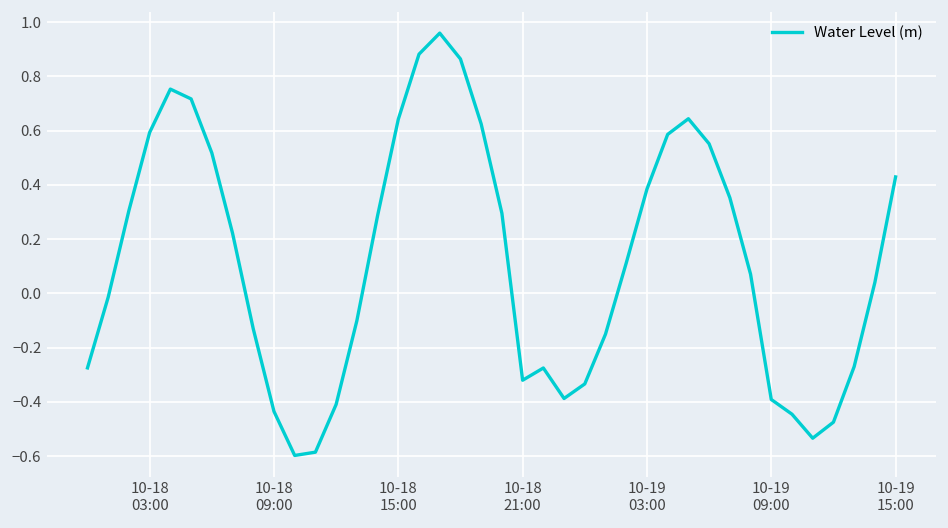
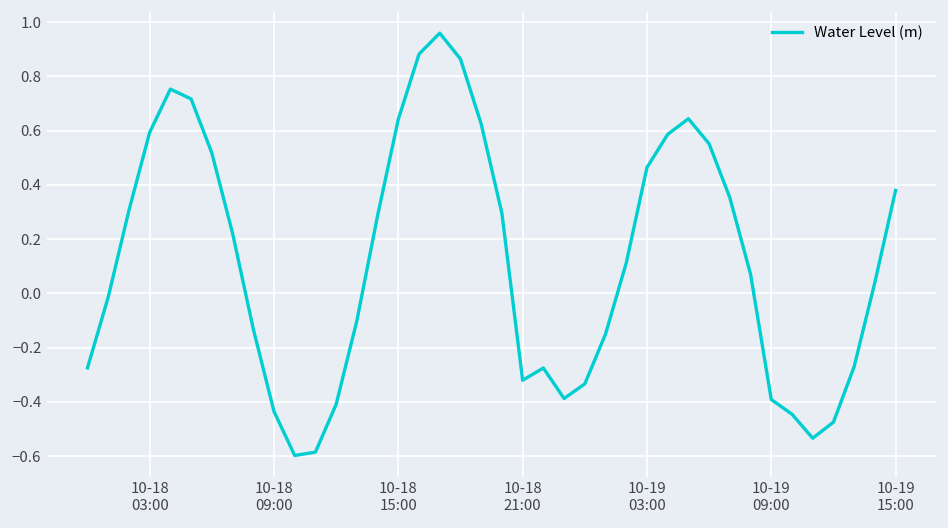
  {
    "10-18 03:00": 0.59,
    "10-18 09:00": -0.44,
    "10-18 15:00": 0.64,
    "10-18 21:00": -0.32,
-   "10-19 03:00": 0.38,
+   "10-19 03:00": 0.46,
    "10-19 09:00": -0.39,
-   "10-19 15:00": 0.43
+   "10-19 15:00": 0.38
  }
